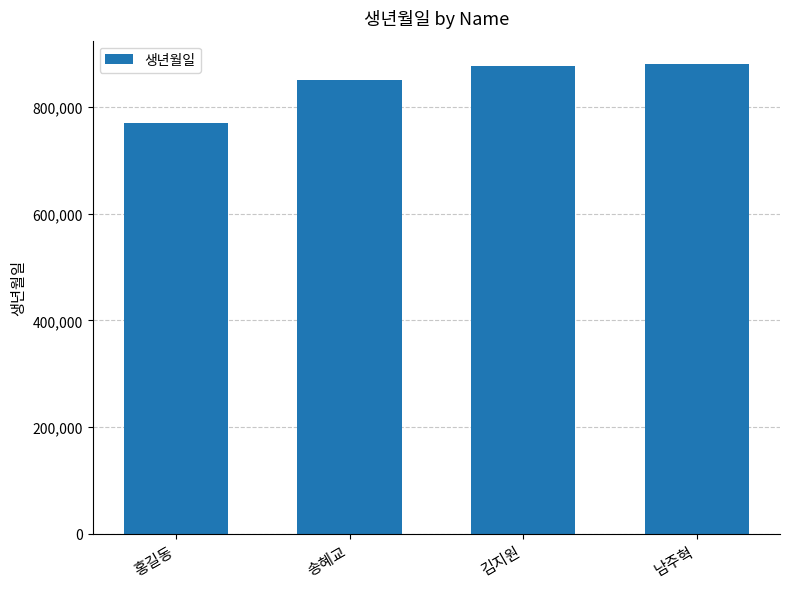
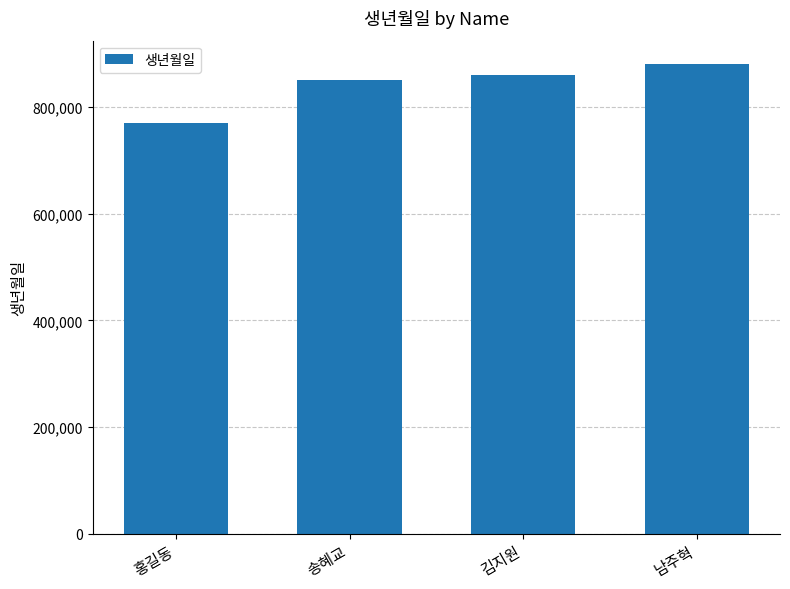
  {
    "홍길동": "770,000",
    "송혜교": "850,000",
-   "김지원": "880,000",
+   "김지원": "860,000",
    "남주혁": "880,000"
  }
